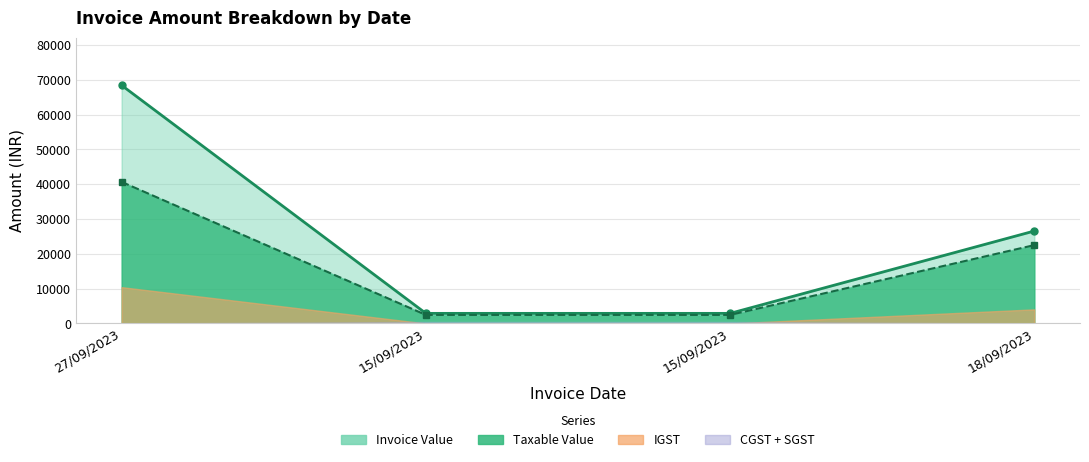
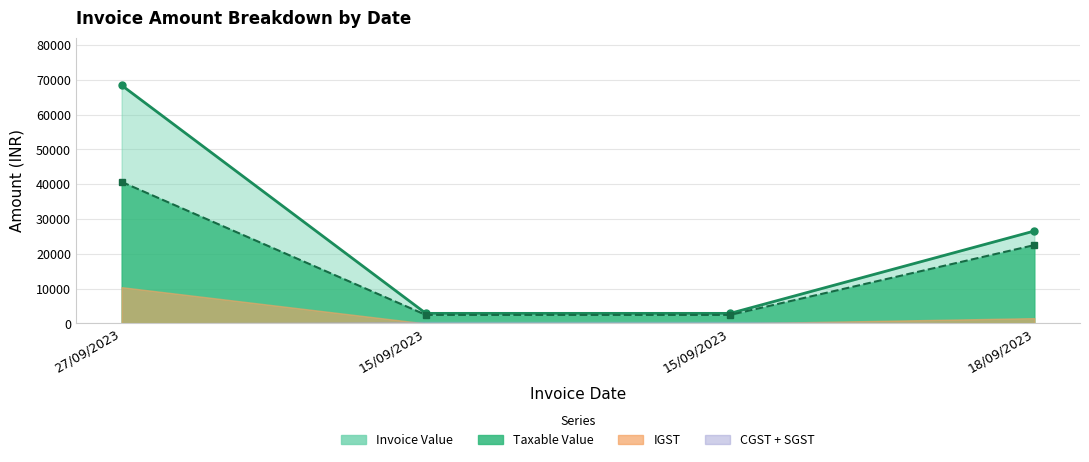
  {
    "Taxable Value": {
      "27/09/2023": 41000,
      "18/09/2023": 23000
    },
    "IGST": {
      "27/09/2023": 10000,
-     "18/09/2023": 4000
+     "18/09/2023": 2000
    }
  }
